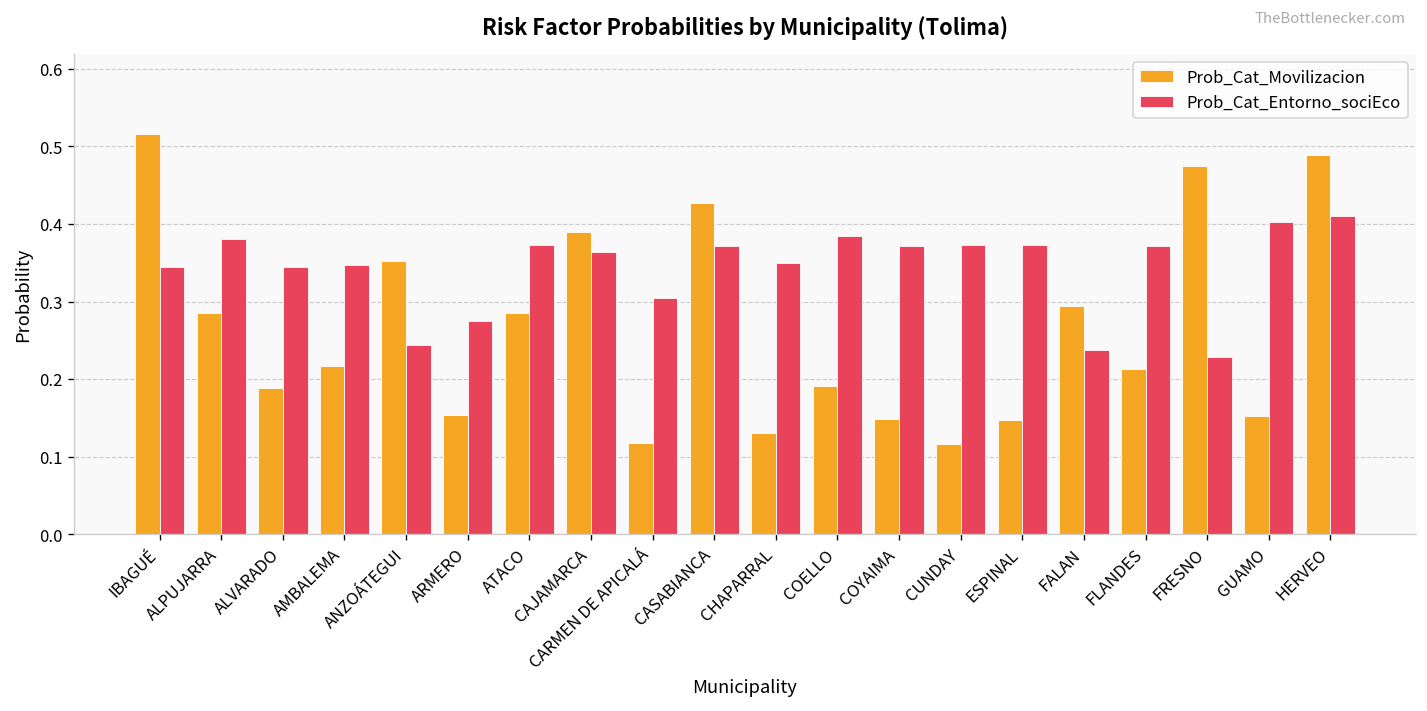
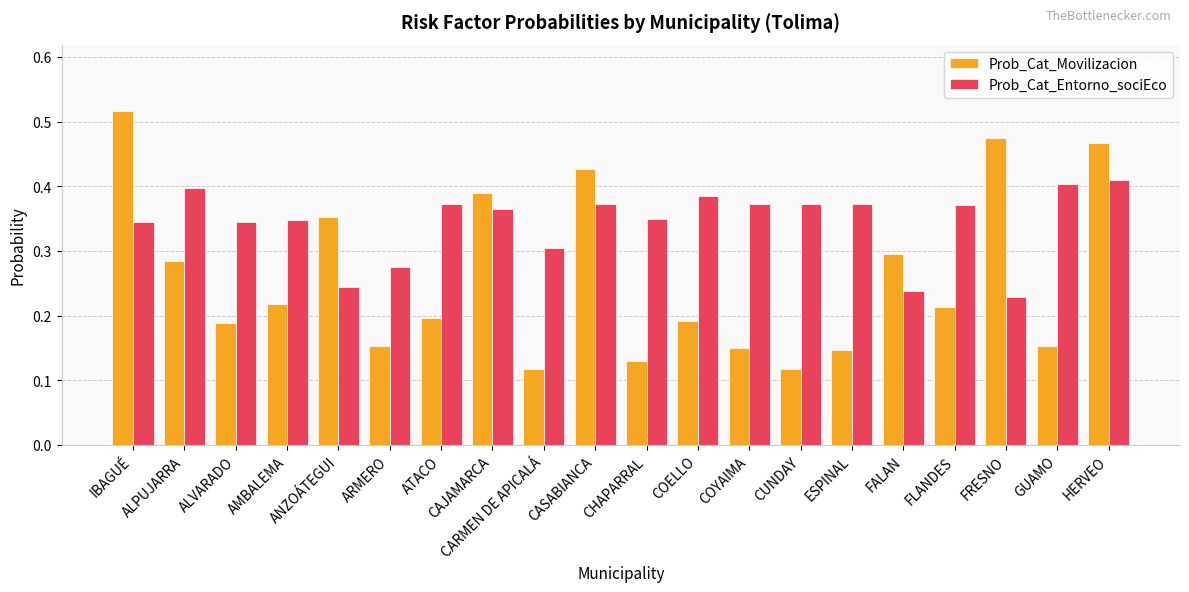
  {
    "Prob_Cat_Movilizacion": {
      "IBAGUÉ": 0.52,
      "ALPUJARRA": 0.28,
      "ALVARADO": 0.19,
      "AMBALEMA": 0.22,
      "ANZOÁTEGUI": 0.35,
      "ARMERO": 0.15,
-     "ATACO": 0.28,
+     "ATACO": 0.20,
      "CAJAMARCA": 0.39,
      "CARMEN DE APICALÁ": 0.12,
      "CASABIANCA": 0.43,
      "CHAPARRAL": 0.13,
      "COELLO": 0.19,
      "COYAIMA": 0.15,
      "CUNDAY": 0.12,
      "ESPINAL": 0.15,
      "FALAN": 0.29,
      "FLANDES": 0.21,
      "FRESNO": 0.47,
      "GUAMO": 0.15,
-     "HERVEO": 0.49
+     "HERVEO": 0.47
    },
    "Prob_Cat_Entorno_sociEco": {
      "IBAGUÉ": 0.35,
-     "ALPUJARRA": 0.38,
+     "ALPUJARRA": 0.40,
      "ALVARADO": 0.34,
      "AMBALEMA": 0.35,
      "ANZOÁTEGUI": 0.24,
      "ARMERO": 0.28,
      "ATACO": 0.37,
      "CAJAMARCA": 0.36,
      "CARMEN DE APICALÁ": 0.30,
      "CASABIANCA": 0.37,
      "CHAPARRAL": 0.35,
      "COELLO": 0.38,
      "COYAIMA": 0.37,
      "CUNDAY": 0.37,
      "ESPINAL": 0.37,
      "FALAN": 0.24,
      "FLANDES": 0.37,
      "FRESNO": 0.23,
      "GUAMO": 0.40,
      "HERVEO": 0.41
    }
  }
